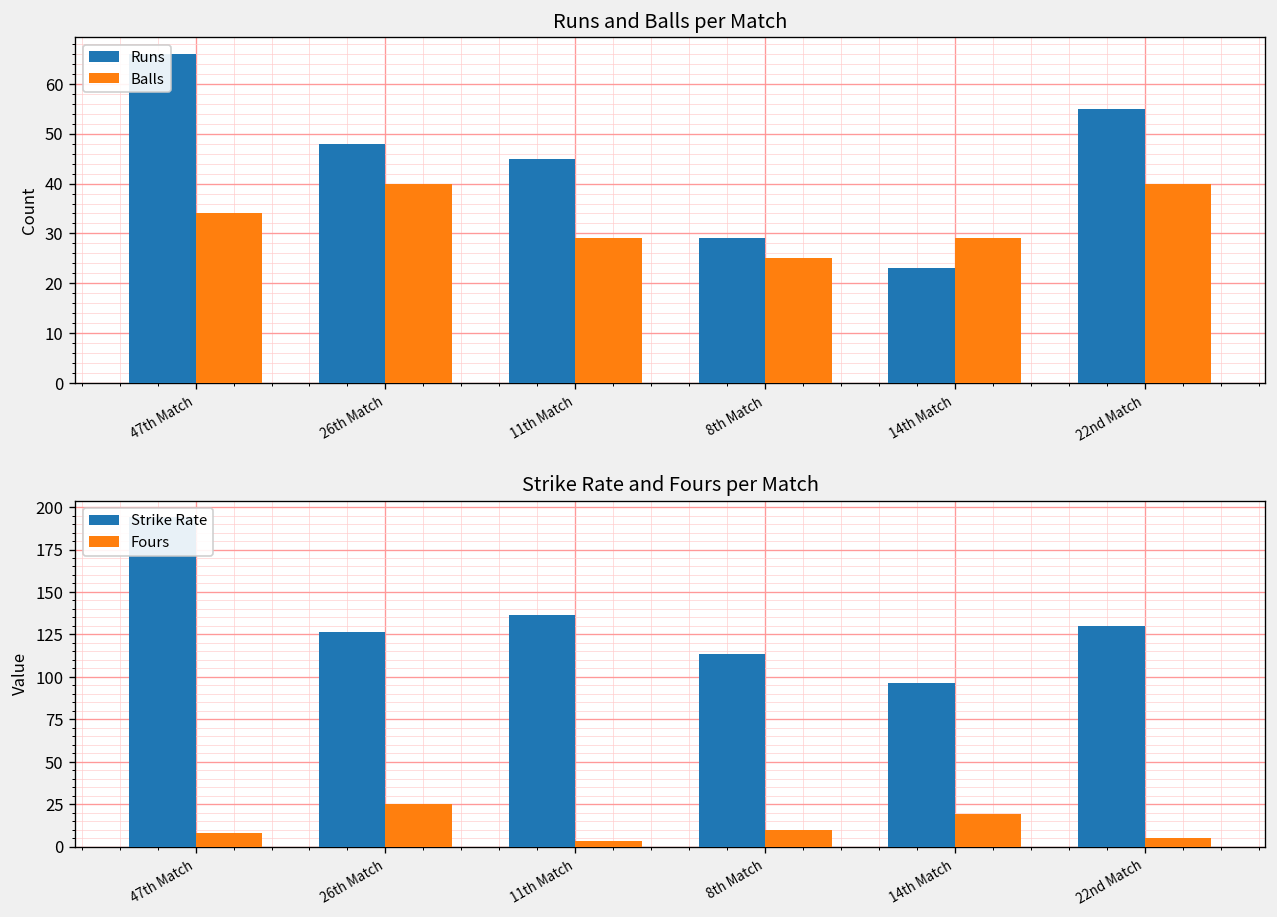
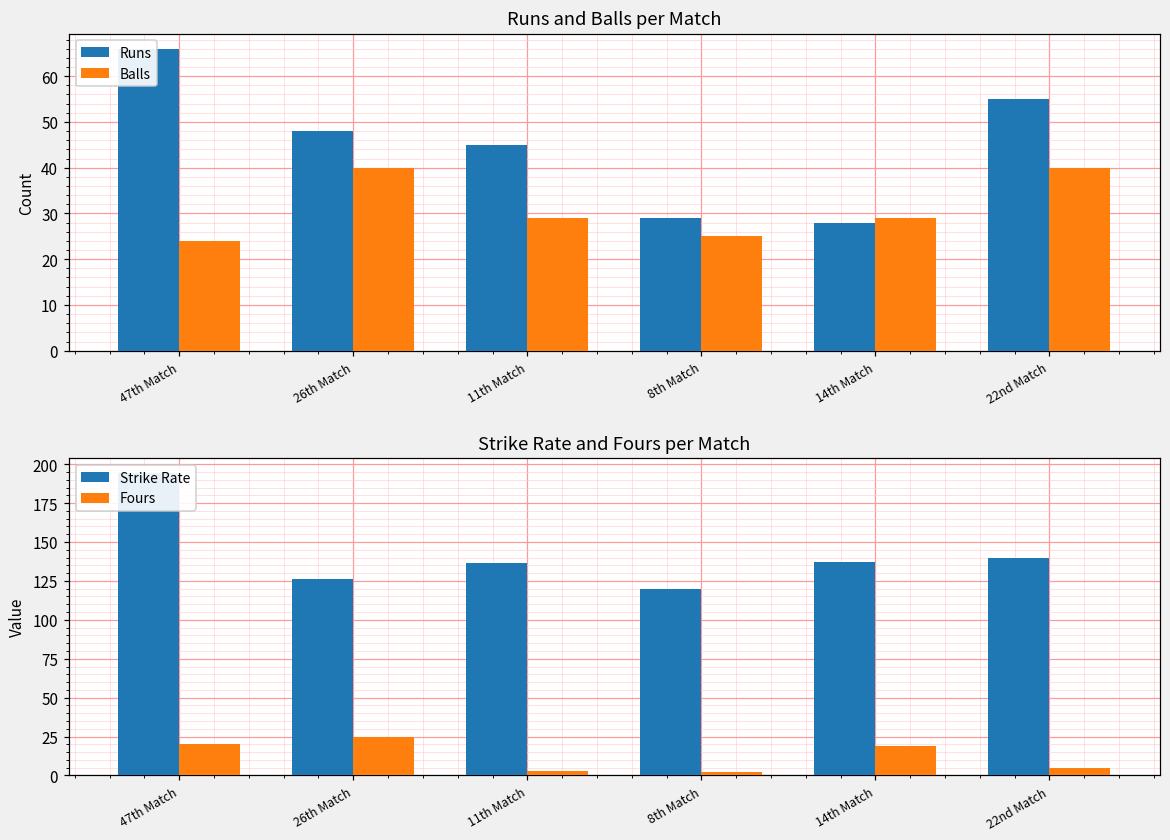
  {
    "Runs and Balls per Match": {
      "Runs": {
        "26th Match": 48,
        "11th Match": 45,
        "8th Match": 29,
-       "14th Match": 23,
+       "14th Match": 28,
        "22nd Match": 55
      },
      "Balls": {
-       "47th Match": 34,
+       "47th Match": 24,
        "26th Match": 40,
        "11th Match": 29,
        "8th Match": 25,
        "14th Match": 29,
        "22nd Match": 40
      }
    },
    "Strike Rate and Fours per Match": {
      "Strike Rate": {
        "26th Match": 126,
        "11th Match": 136,
-       "8th Match": 113,
-       "14th Match": 97,
-       "22nd Match": 130
+       "8th Match": 120,
+       "14th Match": 137,
+       "22nd Match": 140
      },
      "Fours": {
-       "47th Match": 8,
+       "47th Match": 20,
        "26th Match": 25,
        "11th Match": 3,
-       "8th Match": 10,
+       "8th Match": 2,
        "14th Match": 19,
        "22nd Match": 5
      }
    }
  }
